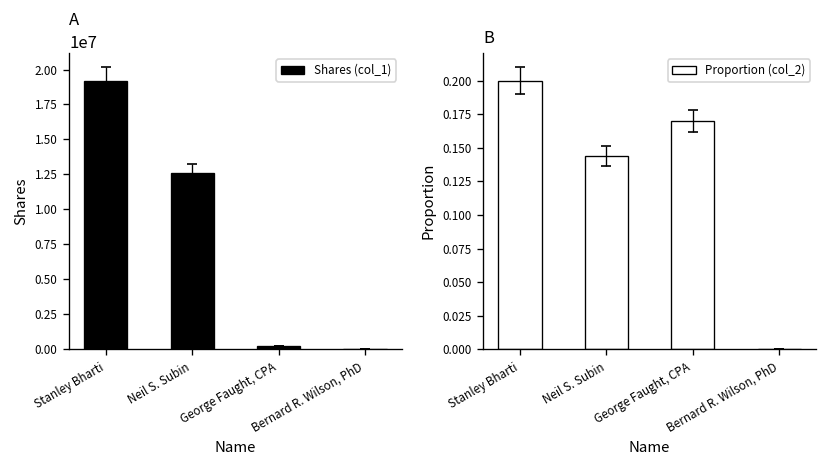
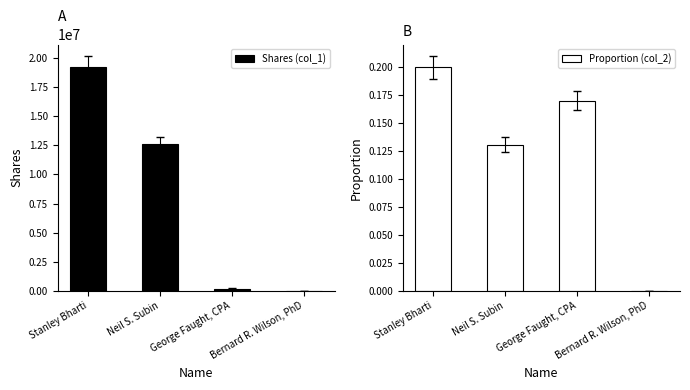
  {
    "B": {
      "Proportion (col_2)": {
        "Stanley Bharti": 0.200,
-       "Neil S. Subin": 0.144,
+       "Neil S. Subin": 0.131,
        "George Faught, CPA": 0.170
      }
    }
  }
